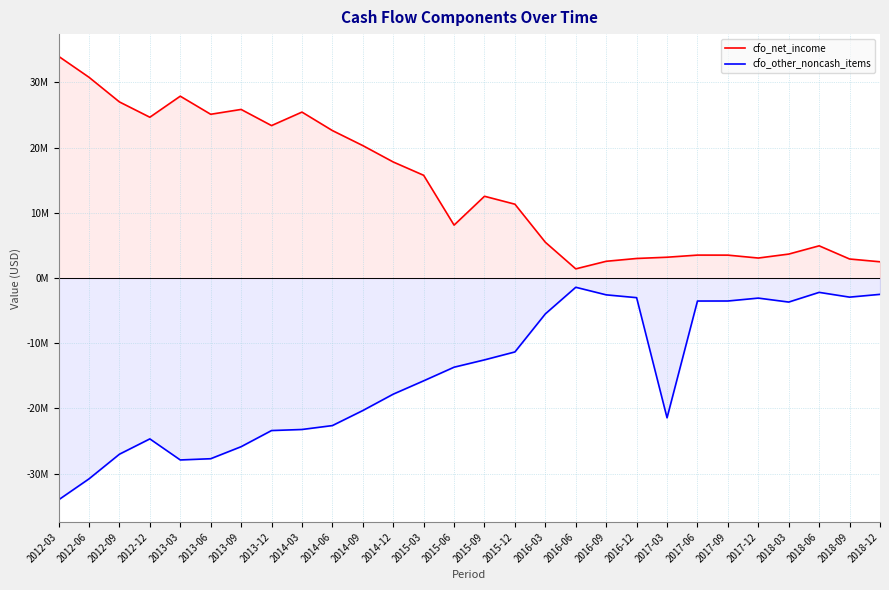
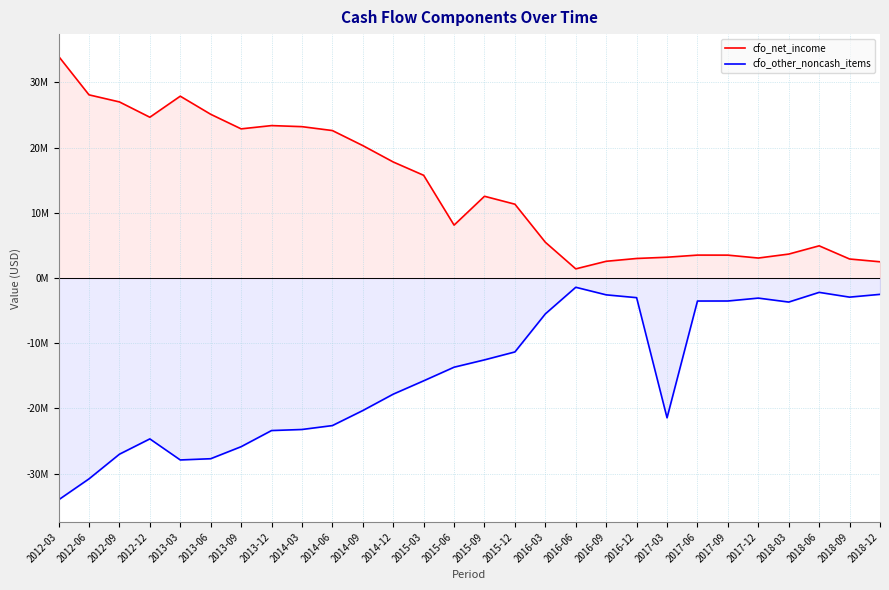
  {
    "cfo_net_income": {
      "2012-03": 34000000,
-     "2012-06": 31000000,
+     "2012-06": 28000000,
      "2012-09": 27000000,
      "2012-12": 25000000,
      "2013-03": 28000000,
      "2013-06": 25000000,
-     "2013-09": 26000000,
+     "2013-09": 23000000,
      "2013-12": 23000000,
-     "2014-03": 25000000,
+     "2014-03": 23000000,
      "2014-06": 23000000,
      "2014-09": 20000000,
      "2014-12": 18000000,
      "2015-03": 16000000,
      "2015-06": 8000000,
      "2015-09": 13000000,
      "2015-12": 11000000,
      "2016-03": 5000000,
      "2016-06": 1000000,
      "2016-09": 3000000,
      "2016-12": 3000000,
      "2017-03": 3000000,
      "2017-06": 4000000,
      "2017-09": 4000000,
      "2017-12": 3000000,
      "2018-03": 4000000,
      "2018-06": 5000000,
      "2018-09": 3000000,
      "2018-12": 2000000
    }
  }
